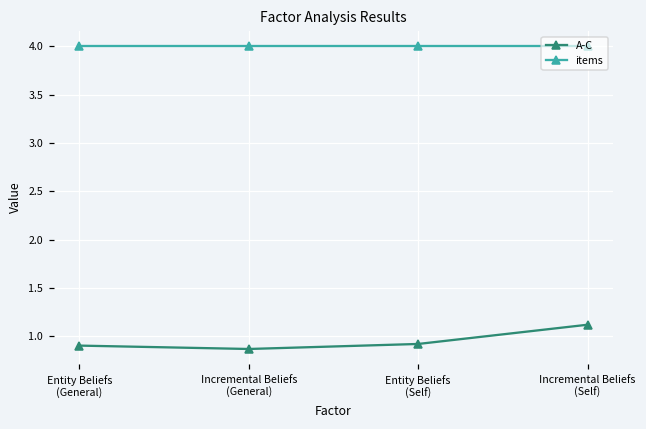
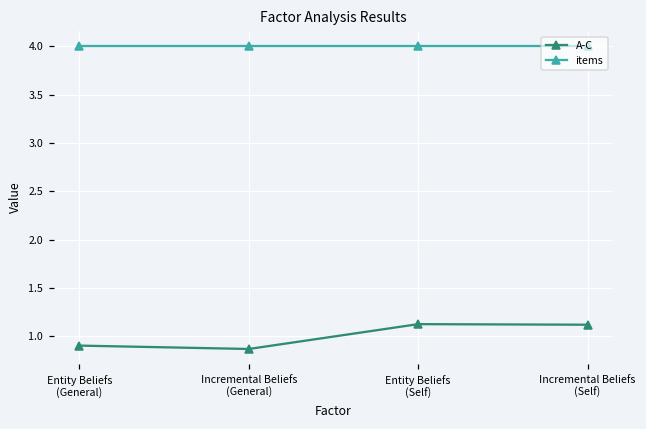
  {
    "A-C": {
      "Entity Beliefs (General)": 0.9,
      "Incremental Beliefs (General)": 0.9,
-     "Entity Beliefs (Self)": 0.9,
+     "Entity Beliefs (Self)": 1.1,
      "Incremental Beliefs (Self)": 1.1
    },
    "items": {
      "Entity Beliefs (General)": 4.0,
      "Incremental Beliefs (General)": 4.0,
      "Entity Beliefs (Self)": 4.0
    }
  }
